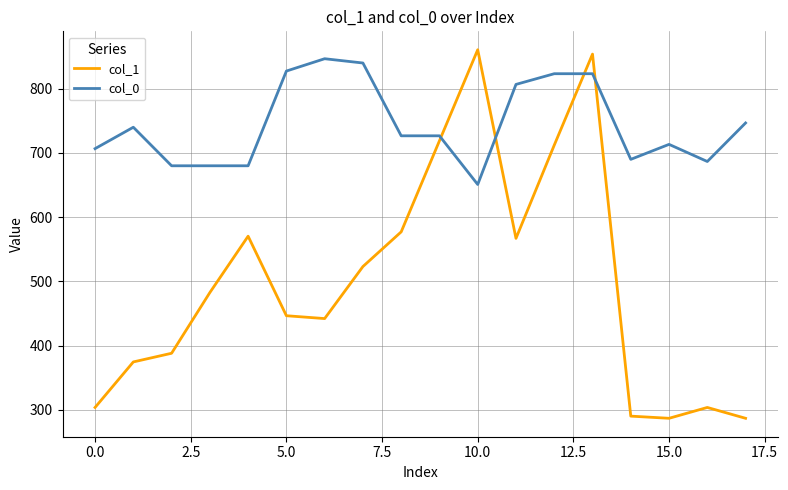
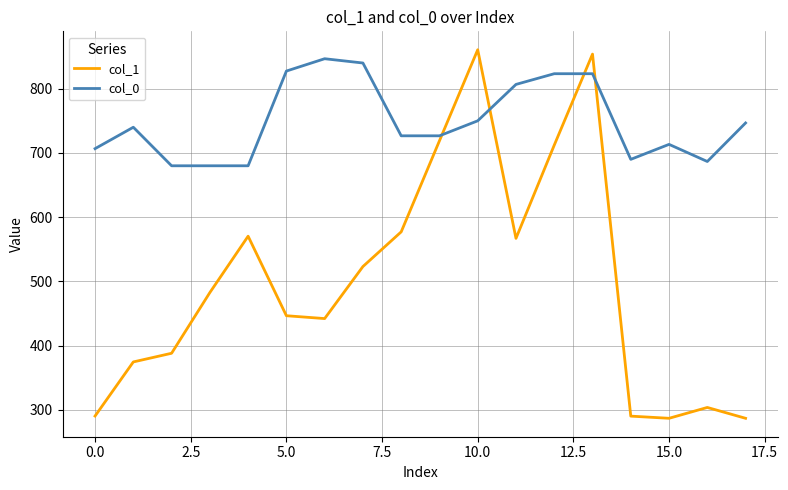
  {
    "col_1": {
-     "0.0": 300,
+     "0.0": 290,
      "5.0": 450,
      "10.0": 860,
      "15.0": 290
    },
    "col_0": {
      "0.0": 710,
      "5.0": 830,
-     "10.0": 650,
+     "10.0": 750,
      "15.0": 710
    }
  }
